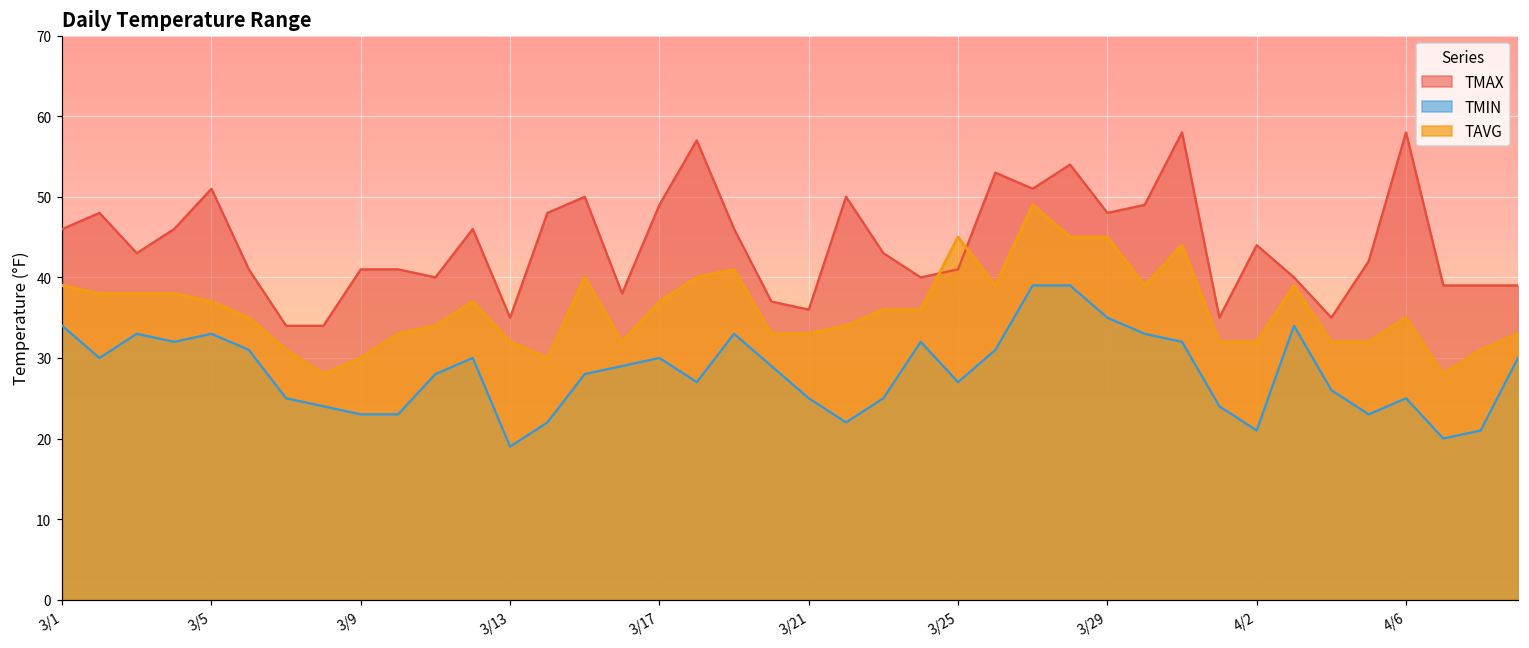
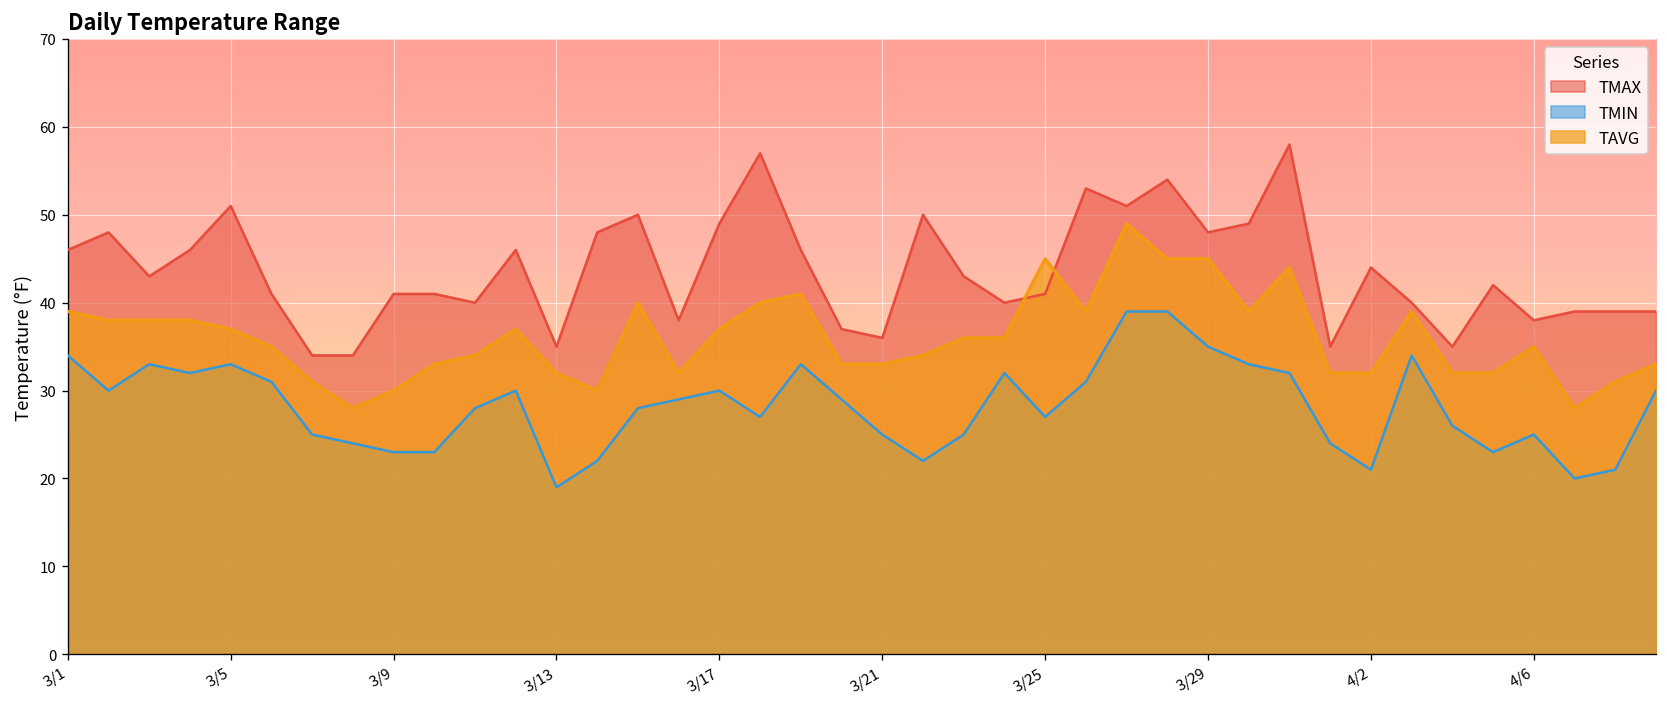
  {
    "TMAX": {
      "3/1": 46,
      "3/5": 51,
      "3/9": 41,
      "3/13": 35,
      "3/17": 49,
      "3/21": 36,
      "3/25": 41,
      "3/29": 48,
      "4/2": 44,
-     "4/6": 58
+     "4/6": 38
    },
    "TMIN": {
      "3/1": 34,
      "3/5": 33,
      "3/9": 23,
      "3/13": 19,
      "3/17": 30,
      "3/21": 25,
      "3/25": 27,
      "3/29": 35,
      "4/2": 21,
      "4/6": 25
    },
    "TAVG": {
      "3/1": 39,
      "3/5": 37,
      "3/9": 30,
      "3/13": 32,
      "3/17": 37,
      "3/21": 33,
      "3/25": 45,
      "3/29": 45,
      "4/2": 32,
      "4/6": 35
    }
  }
